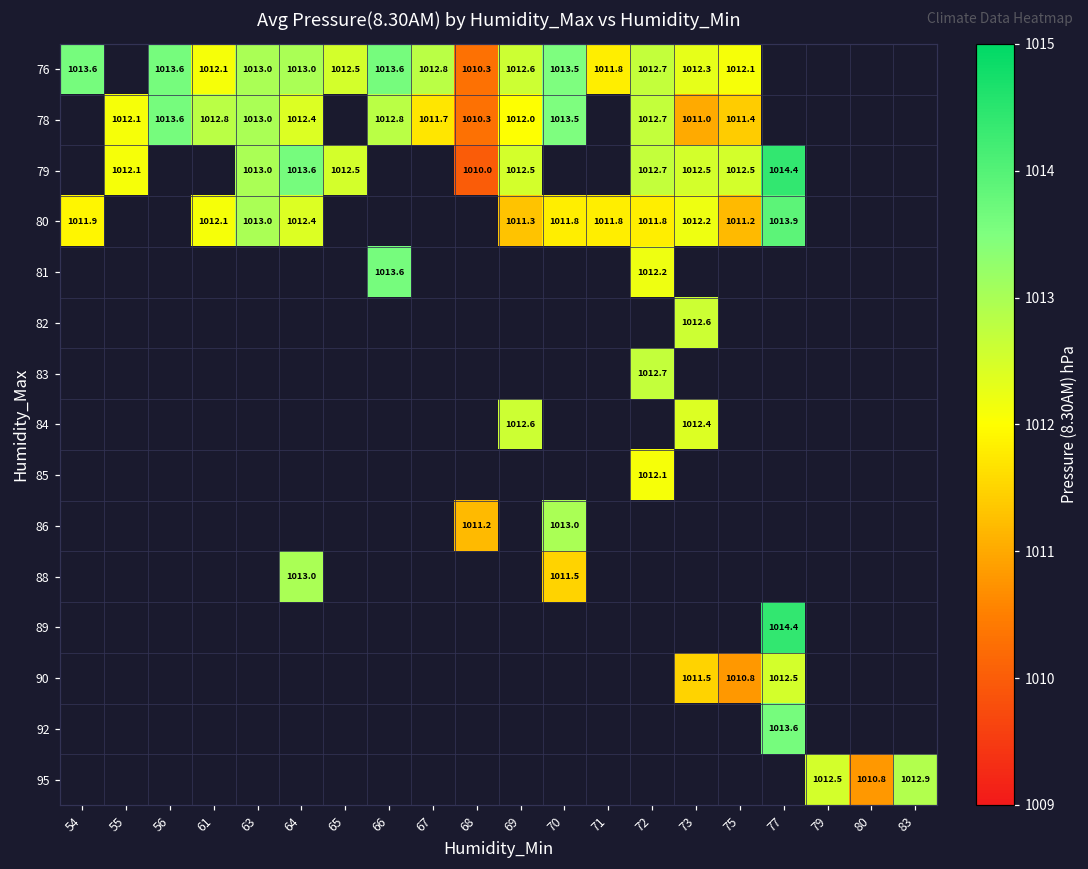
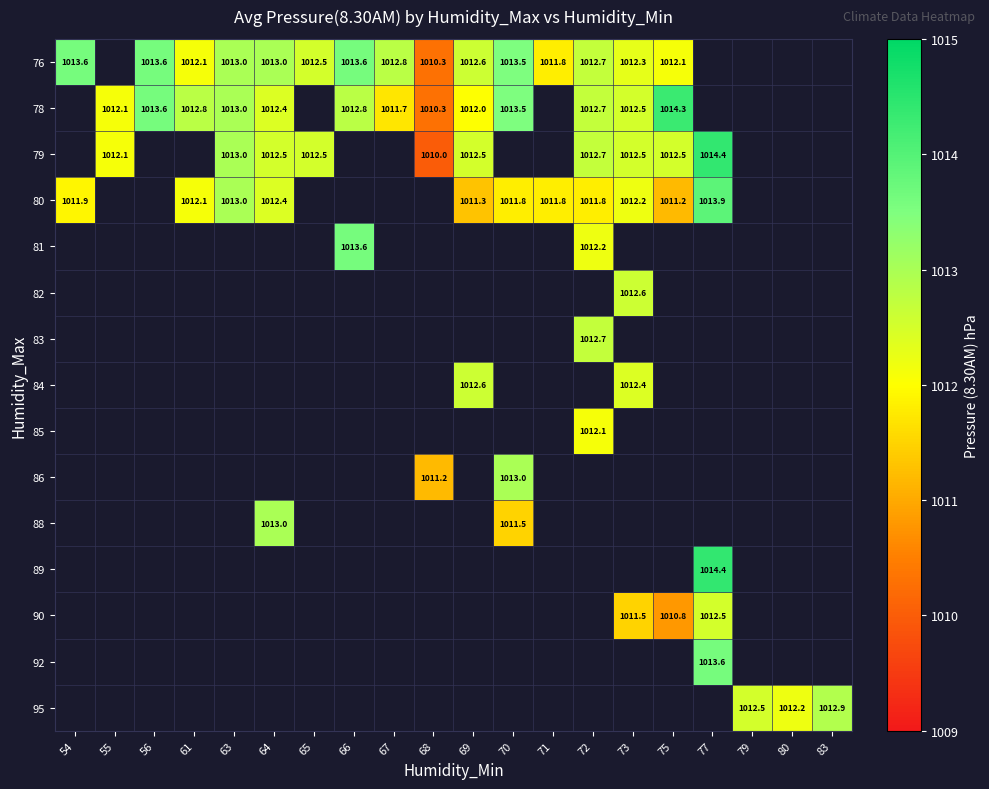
  {
    "76": {
      "54": 1013.6,
      "56": 1013.6,
      "61": 1012.1,
      "63": 1013.0,
      "64": 1013.0,
      "65": 1012.5,
      "66": 1013.6,
      "67": 1012.8,
      "68": 1010.3,
      "69": 1012.6,
      "70": 1013.5,
      "71": 1011.8,
      "72": 1012.7,
      "73": 1012.3,
      "75": 1012.1
    },
    "78": {
      "55": 1012.1,
      "56": 1013.6,
      "61": 1012.8,
      "63": 1013.0,
      "64": 1012.4,
      "66": 1012.8,
      "67": 1011.7,
      "68": 1010.3,
      "69": 1012.0,
      "70": 1013.5,
      "72": 1012.7,
-     "73": 1011.0,
-     "75": 1011.4
+     "73": 1012.5,
+     "75": 1014.3
    },
    "79": {
      "55": 1012.1,
      "63": 1013.0,
-     "64": 1013.6,
+     "64": 1012.5,
      "65": 1012.5,
      "68": 1010.0,
      "69": 1012.5,
      "72": 1012.7,
      "73": 1012.5,
      "75": 1012.5,
      "77": 1014.4
    },
    "80": {
      "54": 1011.9,
      "61": 1012.1,
      "63": 1013.0,
      "64": 1012.4,
      "69": 1011.3,
      "70": 1011.8,
      "71": 1011.8,
      "72": 1011.8,
      "73": 1012.2,
      "75": 1011.2,
      "77": 1013.9
    },
    "81": {
      "66": 1013.6,
      "72": 1012.2
    },
    "82": {
      "73": 1012.6
    },
    "83": {
      "72": 1012.7
    },
    "84": {
      "69": 1012.6,
      "73": 1012.4
    },
    "85": {
      "72": 1012.1
    },
    "86": {
      "68": 1011.2,
      "70": 1013.0
    },
    "88": {
      "64": 1013.0,
      "70": 1011.5
    },
    "89": {
      "77": 1014.4
    },
    "90": {
      "73": 1011.5,
      "75": 1010.8,
      "77": 1012.5
    },
    "92": {
      "77": 1013.6
    },
    "95": {
      "79": 1012.5,
-     "80": 1010.8,
+     "80": 1012.2,
      "83": 1012.9
    }
  }
